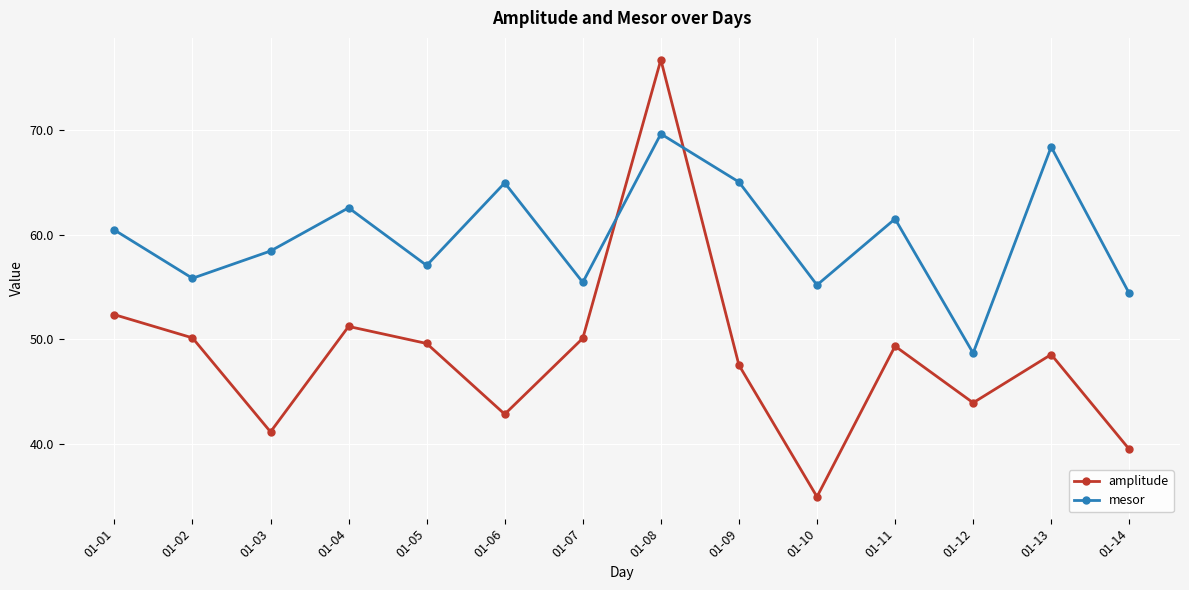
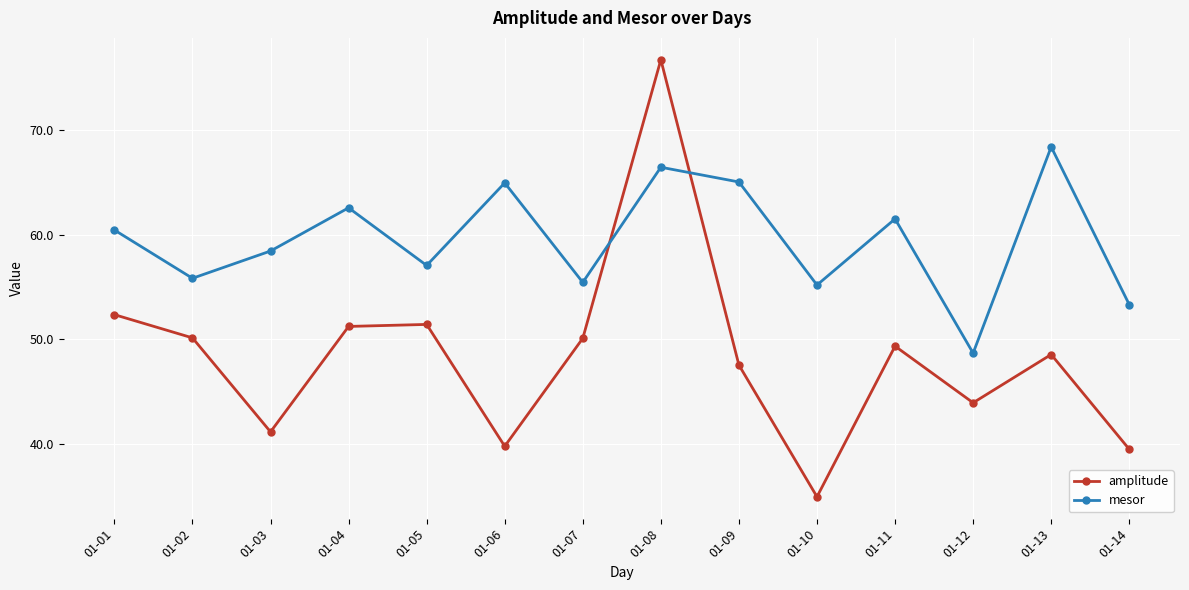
  {
    "amplitude": {
      "01-01": 52.4,
      "01-02": 50.2,
      "01-03": 41.2,
      "01-04": 51.2,
-     "01-05": 49.6,
-     "01-06": 42.9,
+     "01-05": 51.4,
+     "01-06": 39.8,
      "01-07": 50.1,
      "01-08": 76.7,
      "01-09": 47.6,
      "01-10": 35.0,
      "01-11": 49.4,
      "01-12": 44.0,
      "01-13": 48.6,
      "01-14": 39.5
    },
    "mesor": {
      "01-01": 60.4,
      "01-02": 55.8,
      "01-03": 58.4,
      "01-04": 62.6,
      "01-05": 57.1,
      "01-06": 64.9,
      "01-07": 55.4,
-     "01-08": 69.6,
+     "01-08": 66.4,
      "01-09": 65.0,
      "01-10": 55.2,
      "01-11": 61.5,
      "01-12": 48.7,
      "01-13": 68.4,
-     "01-14": 54.4
+     "01-14": 53.3
    }
  }
